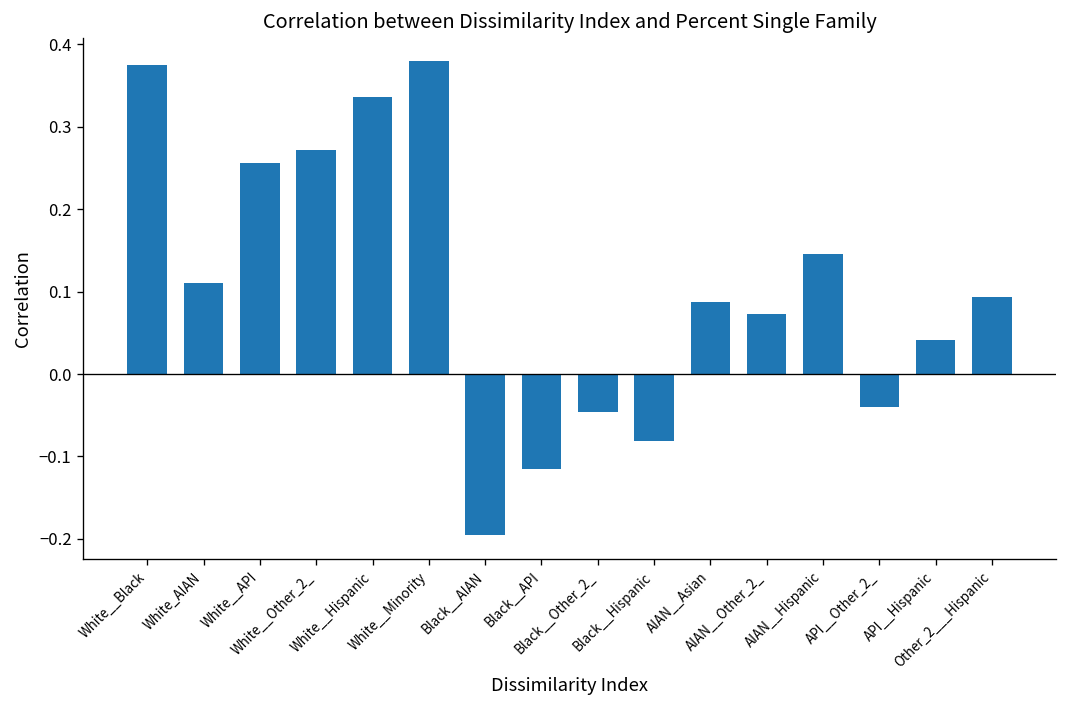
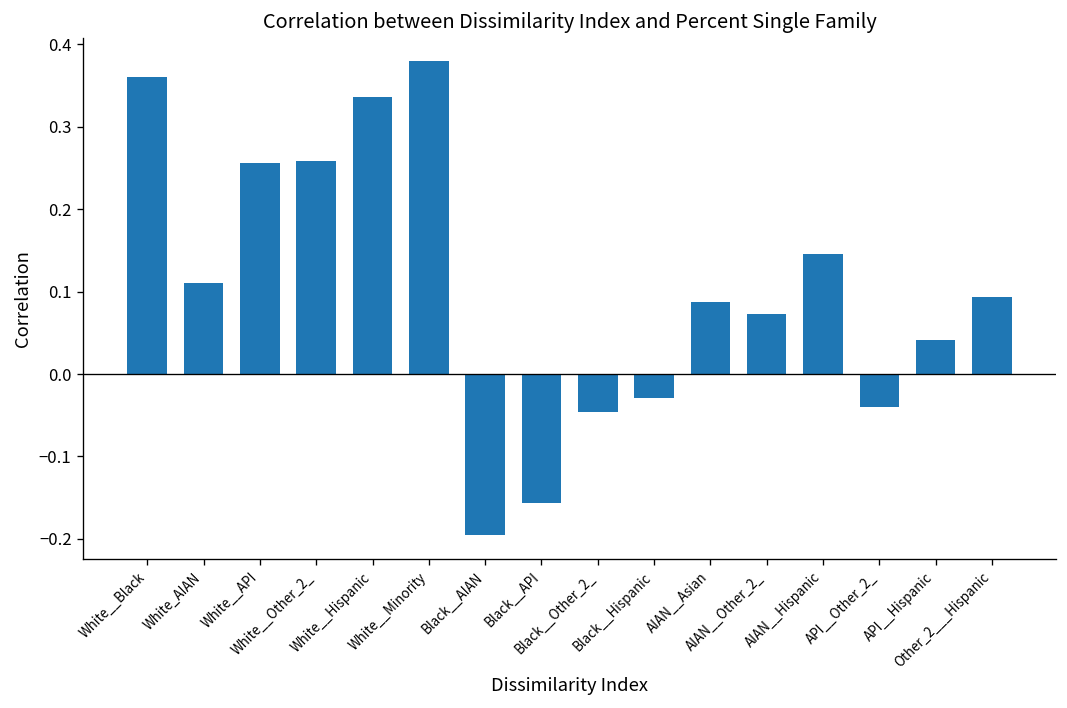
  {
-   "White__Black": 0.37,
+   "White__Black": 0.36,
    "White_AIAN": 0.11,
    "White__API": 0.26,
-   "White__Other_2_": 0.27,
+   "White__Other_2_": 0.26,
    "White__Hispanic": 0.34,
    "White__Minority": 0.38,
    "Black__AIAN": -0.20,
-   "Black__API": -0.12,
+   "Black__API": -0.16,
    "Black__Other_2_": -0.05,
-   "Black__Hispanic": -0.08,
+   "Black__Hispanic": -0.03,
    "AIAN__Asian": 0.09,
    "AIAN__Other_2_": 0.07,
    "AIAN__Hispanic": 0.15,
    "API__Other_2_": -0.04,
    "API__Hispanic": 0.04,
    "Other_2___Hispanic": 0.09
  }
